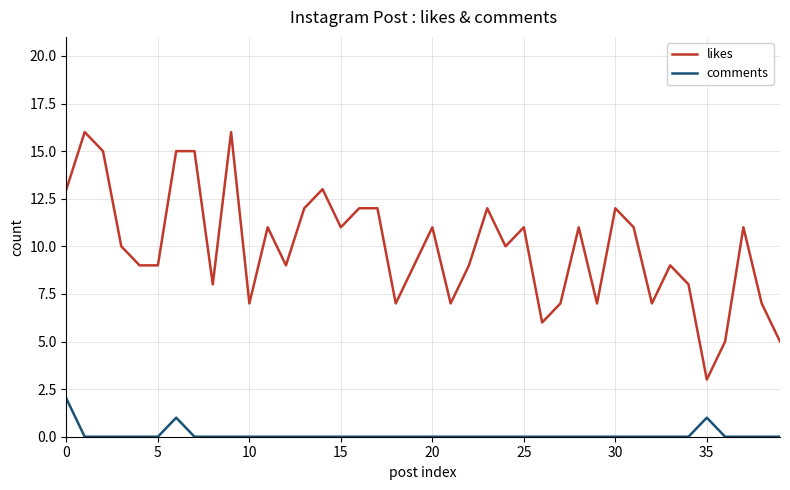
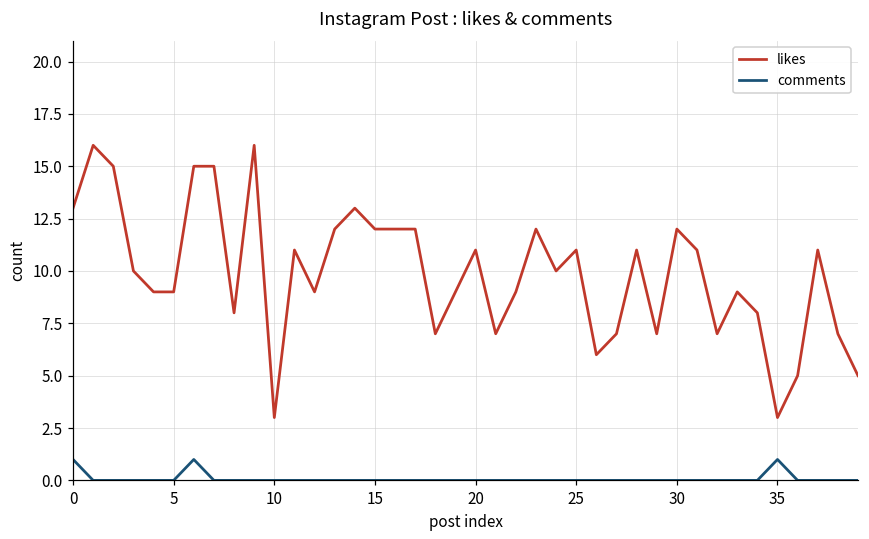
  {
    "likes": {
      "0": 13,
      "5": 9,
-     "10": 7,
-     "15": 11,
+     "10": 3,
+     "15": 12,
      "20": 11,
      "25": 11,
      "30": 12,
      "35": 3
    },
    "comments": {
-     "0": 2,
+     "0": 1,
      "5": 0,
      "10": 0,
      "15": 0,
      "20": 0,
      "25": 0,
      "30": 0,
      "35": 1
    }
  }
